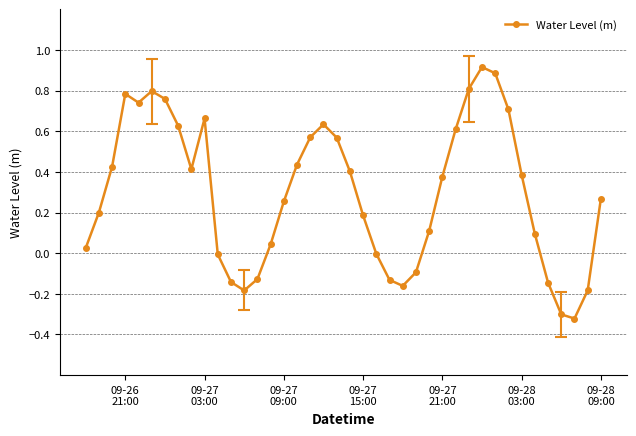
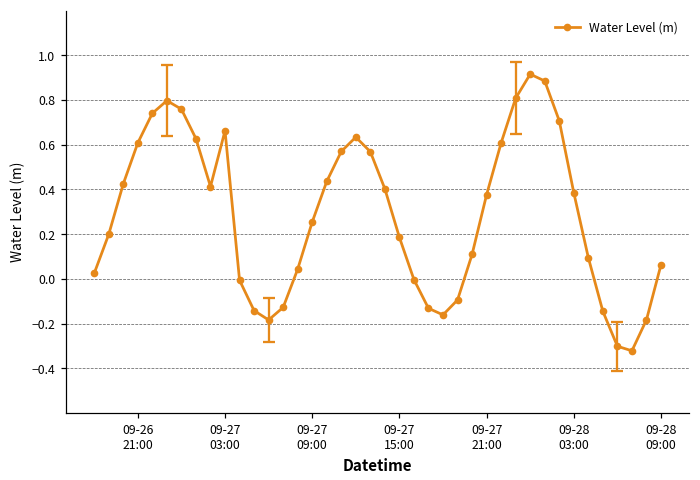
  {
    "Water Level (m)": {
-     "09-26 21:00": 0.78,
+     "09-26 21:00": 0.61,
      "09-27 03:00": 0.66,
      "09-27 09:00": 0.25,
      "09-27 15:00": 0.19,
      "09-27 21:00": 0.38,
      "09-28 03:00": 0.39,
-     "09-28 09:00": 0.27
+     "09-28 09:00": 0.06
    }
  }
